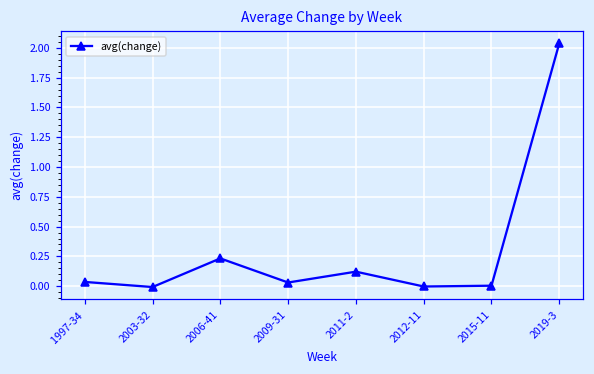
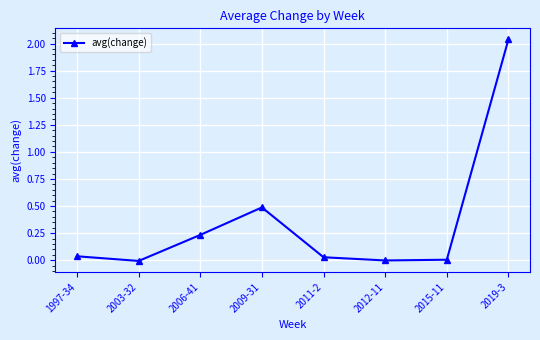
  {
    "1997-34": 0.04,
    "2003-32": -0.01,
    "2006-41": 0.23,
-   "2009-31": 0.03,
-   "2011-2": 0.12,
+   "2009-31": 0.49,
+   "2011-2": 0.03,
    "2012-11": 0.00,
    "2015-11": 0.00,
    "2019-3": 2.04
  }
